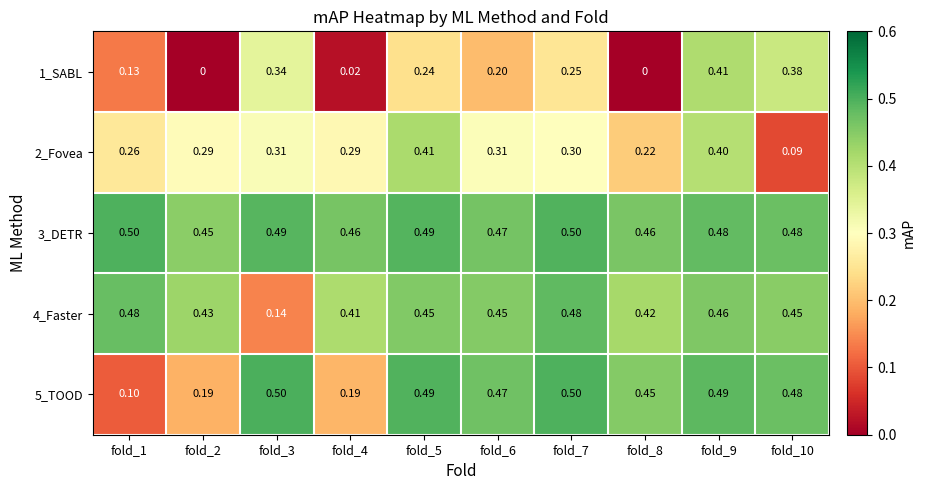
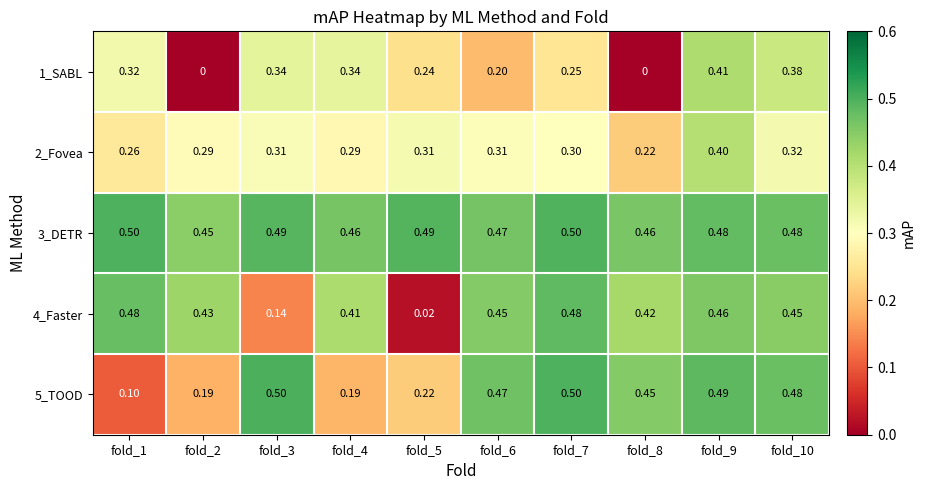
  {
    "1_SABL": {
-     "fold_1": 0.13,
+     "fold_1": 0.32,
      "fold_2": 0,
      "fold_3": 0.34,
-     "fold_4": 0.02,
+     "fold_4": 0.34,
      "fold_5": 0.24,
      "fold_6": 0.20,
      "fold_7": 0.25,
      "fold_8": 0,
      "fold_9": 0.41,
      "fold_10": 0.38
    },
    "2_Fovea": {
      "fold_1": 0.26,
      "fold_2": 0.29,
      "fold_3": 0.31,
      "fold_4": 0.29,
-     "fold_5": 0.41,
+     "fold_5": 0.31,
      "fold_6": 0.31,
      "fold_7": 0.30,
      "fold_8": 0.22,
      "fold_9": 0.40,
-     "fold_10": 0.09
+     "fold_10": 0.32
    },
    "3_DETR": {
      "fold_1": 0.50,
      "fold_2": 0.45,
      "fold_3": 0.49,
      "fold_4": 0.46,
      "fold_5": 0.49,
      "fold_6": 0.47,
      "fold_7": 0.50,
      "fold_8": 0.46,
      "fold_9": 0.48,
      "fold_10": 0.48
    },
    "4_Faster": {
      "fold_1": 0.48,
      "fold_2": 0.43,
      "fold_3": 0.14,
      "fold_4": 0.41,
-     "fold_5": 0.45,
+     "fold_5": 0.02,
      "fold_6": 0.45,
      "fold_7": 0.48,
      "fold_8": 0.42,
      "fold_9": 0.46,
      "fold_10": 0.45
    },
    "5_TOOD": {
      "fold_1": 0.10,
      "fold_2": 0.19,
      "fold_3": 0.50,
      "fold_4": 0.19,
-     "fold_5": 0.49,
+     "fold_5": 0.22,
      "fold_6": 0.47,
      "fold_7": 0.50,
      "fold_8": 0.45,
      "fold_9": 0.49,
      "fold_10": 0.48
    }
  }
